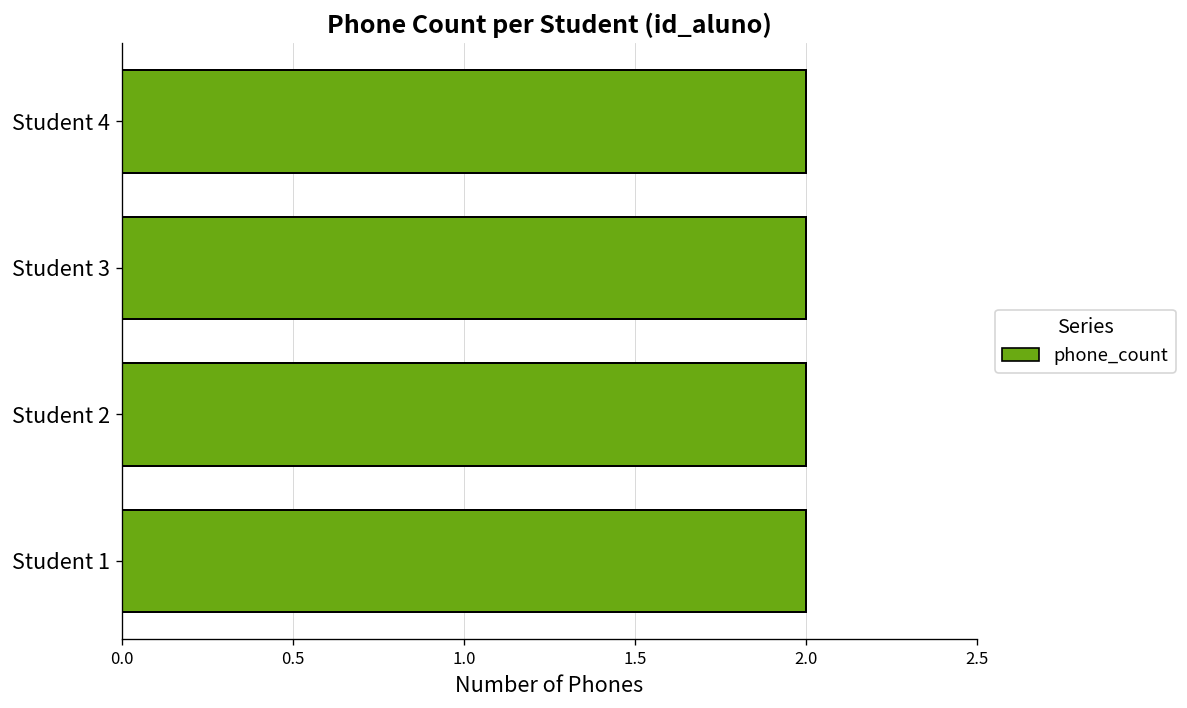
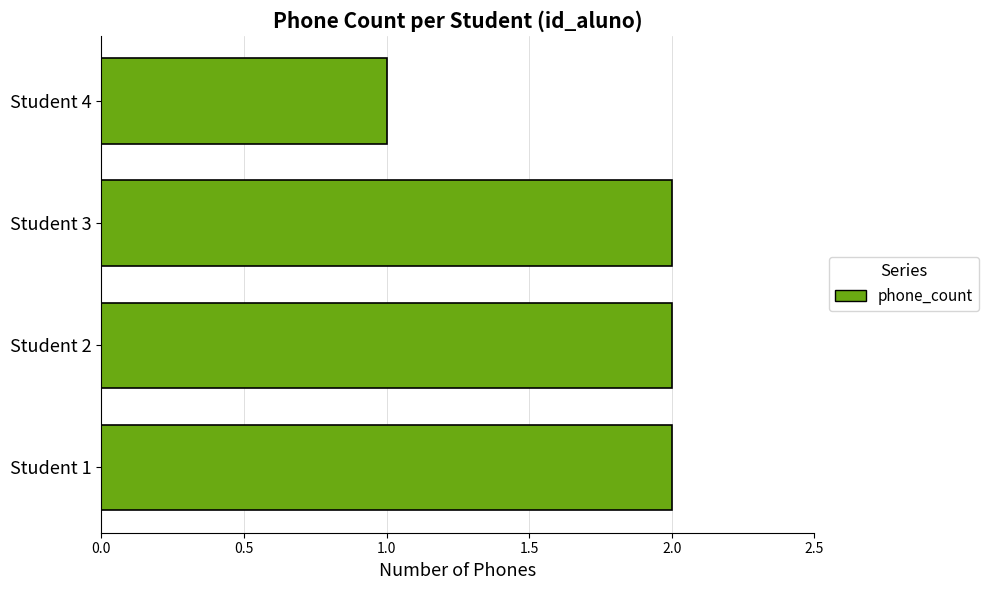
  {
-   "Student 4": 2,
+   "Student 4": 1,
    "Student 3": 2,
    "Student 2": 2,
    "Student 1": 2
  }
